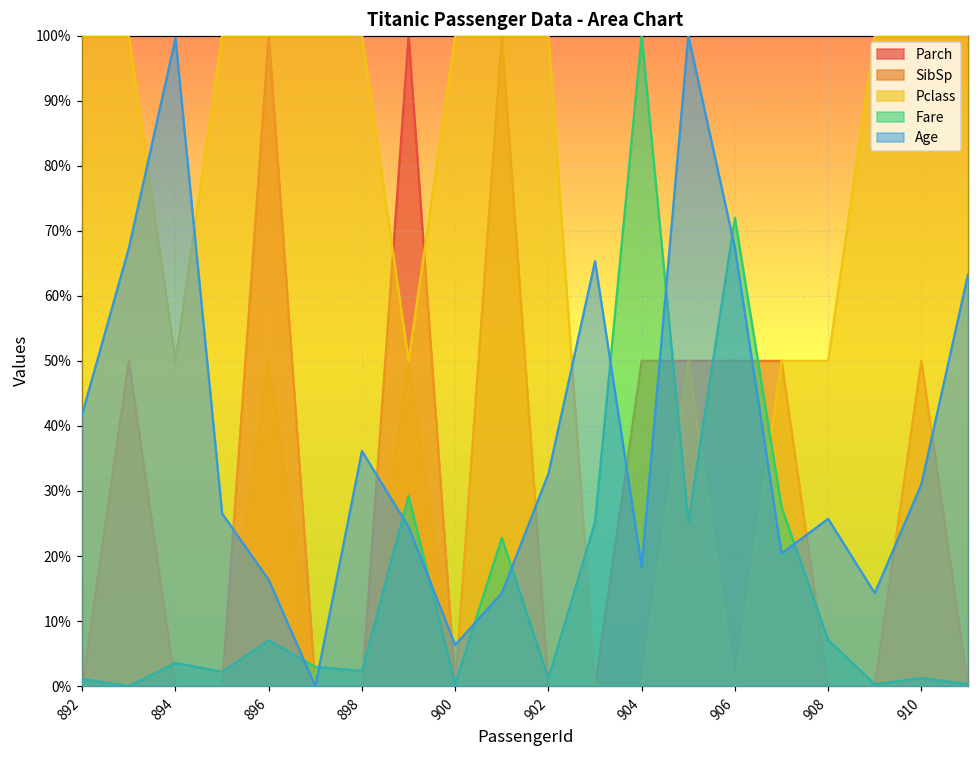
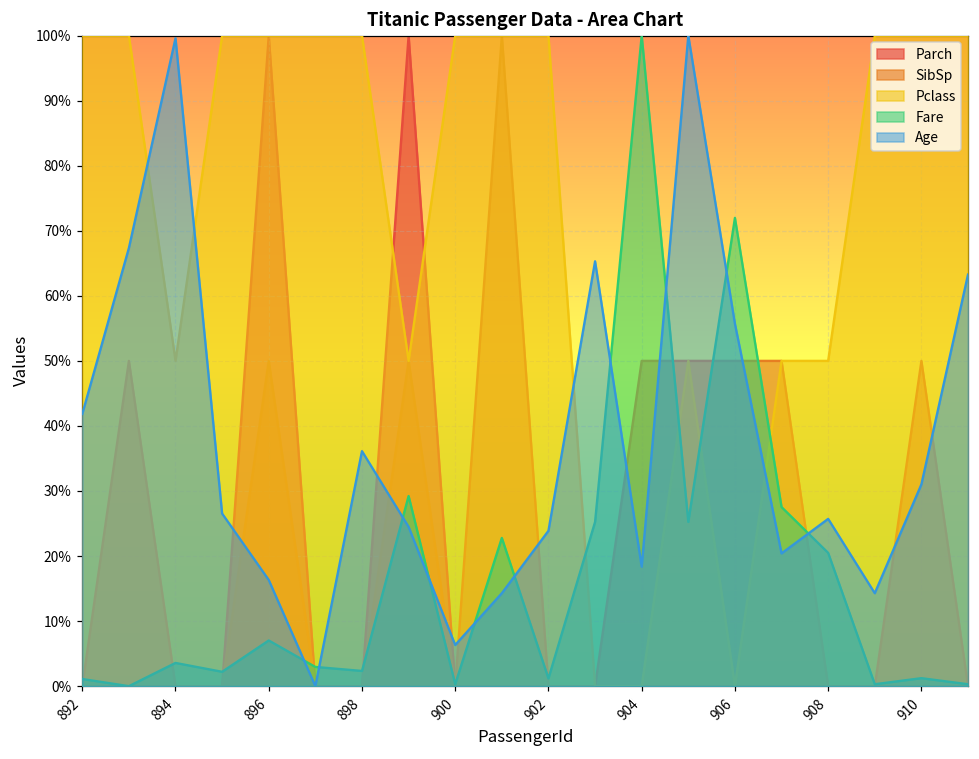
  {
    "Pclass": {
      "892": "100%",
      "894": "50%",
      "898": "100%",
      "900": "100%",
      "902": "100%",
      "908": "50%",
      "910": "100%"
    },
    "Fare": {
      "892": "1%",
      "894": "4%",
      "896": "7%",
      "898": "2%",
      "902": "1%",
      "904": "100%",
      "906": "72%",
-     "908": "7%",
+     "908": "20%",
      "910": "1%"
    },
    "Age": {
      "892": "42%",
      "894": "100%",
      "896": "16%",
      "898": "36%",
      "900": "6%",
-     "902": "33%",
+     "902": "24%",
      "904": "18%",
-     "906": "67%",
+     "906": "56%",
      "908": "26%",
      "910": "31%"
    }
  }
